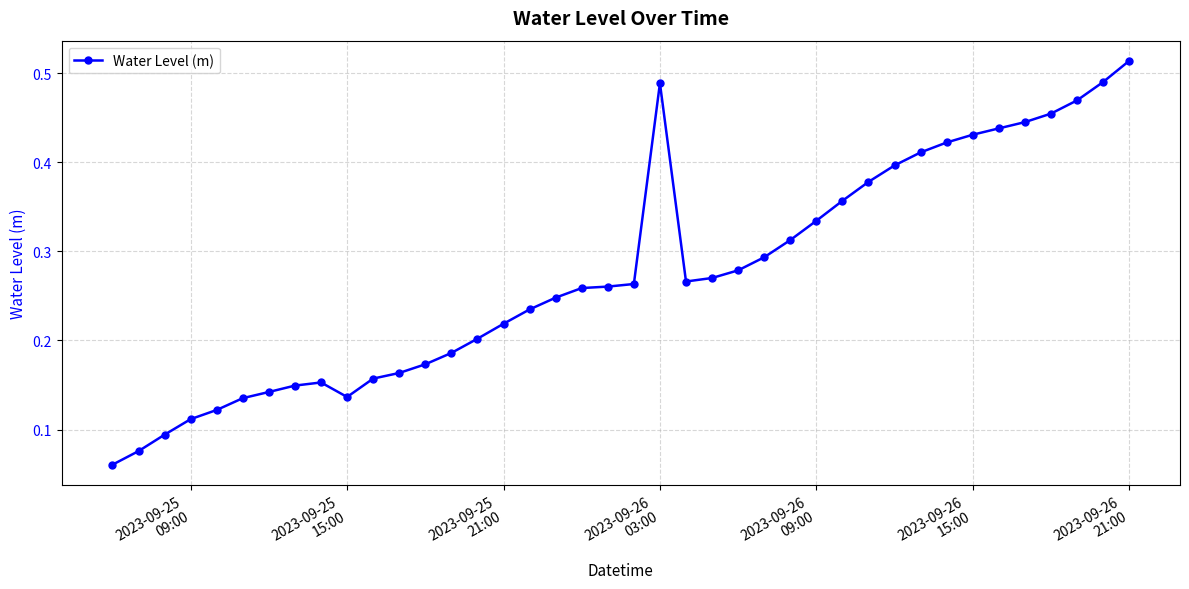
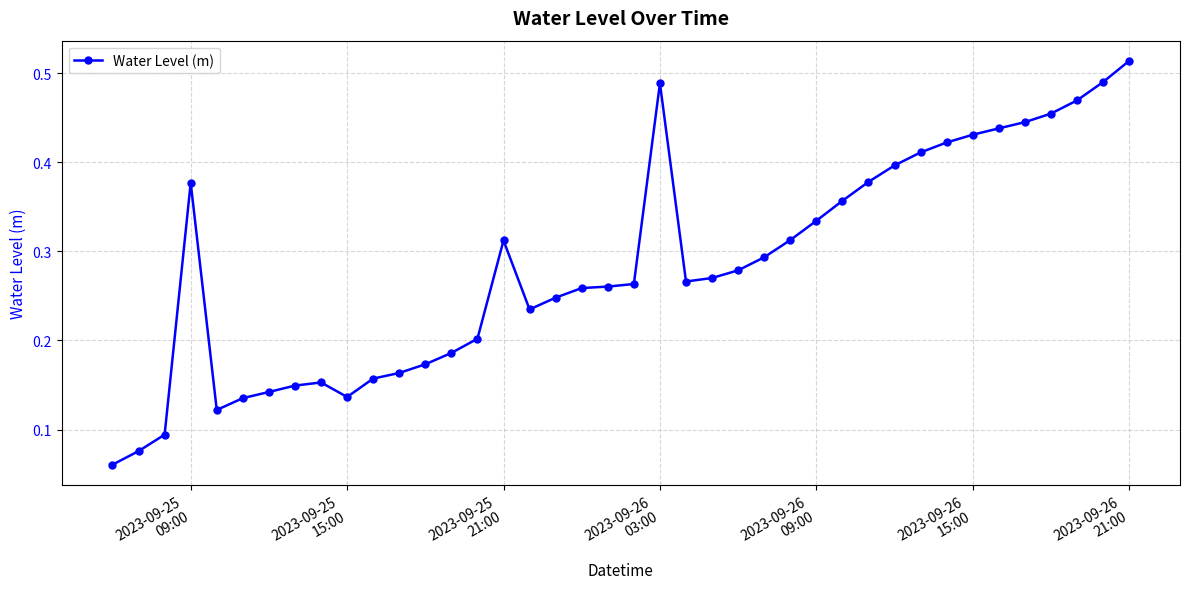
  {
-   "2023-09-25 09:00": 0.11,
+   "2023-09-25 09:00": 0.38,
    "2023-09-25 15:00": 0.14,
-   "2023-09-25 21:00": 0.22,
+   "2023-09-25 21:00": 0.31,
    "2023-09-26 03:00": 0.49,
    "2023-09-26 09:00": 0.33,
    "2023-09-26 15:00": 0.43,
    "2023-09-26 21:00": 0.51
  }
